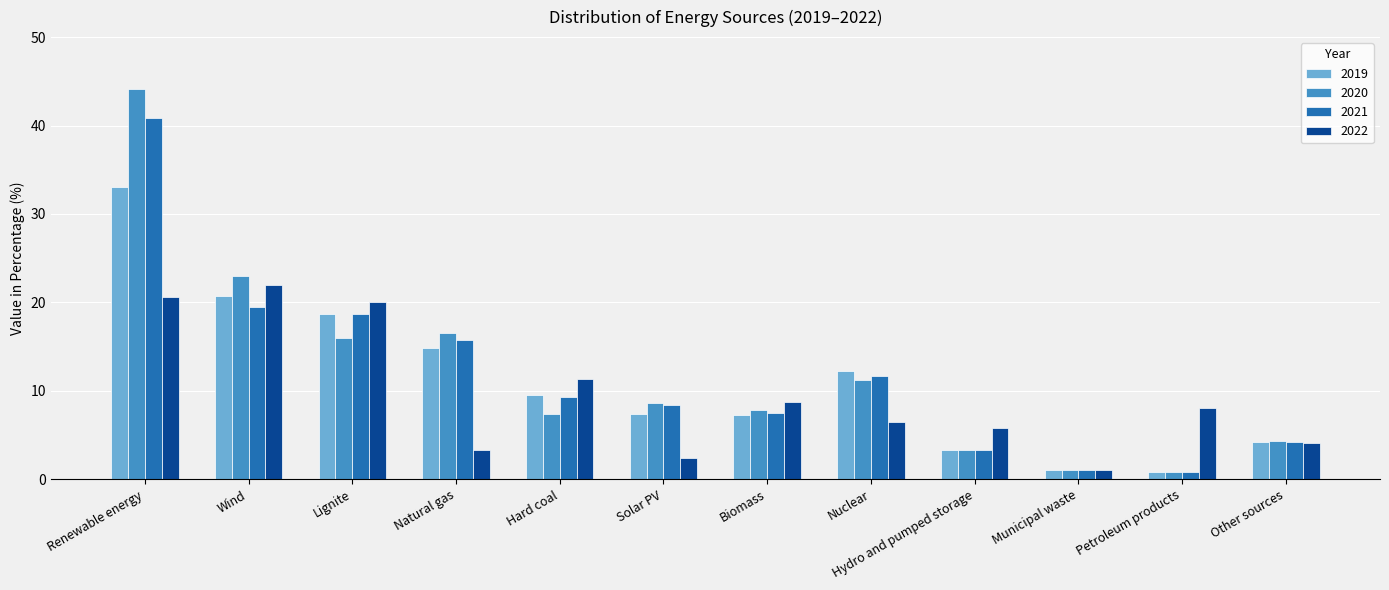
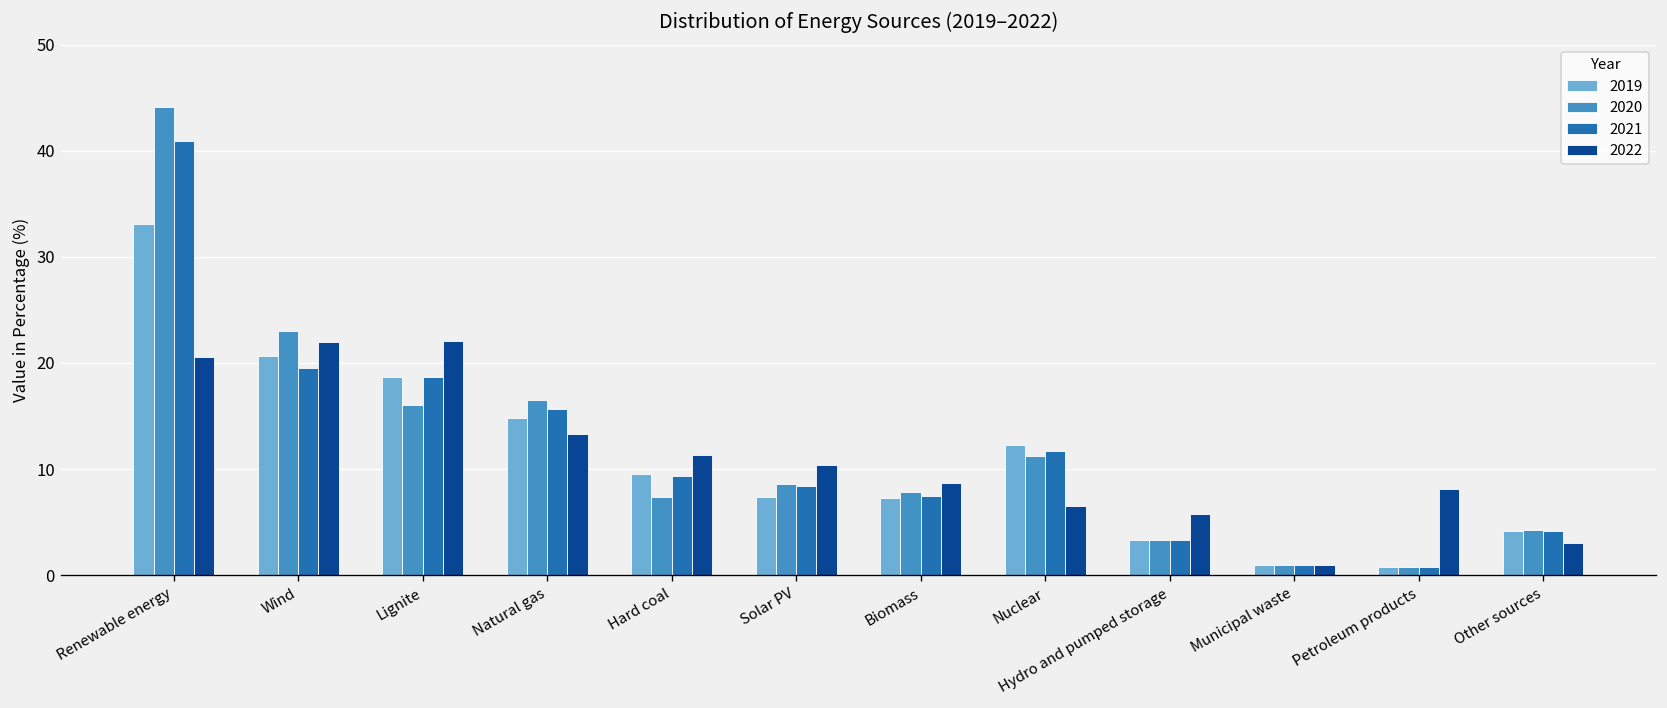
  {
    "2022": {
      "Renewable energy": 21,
      "Wind": 22,
-     "Lignite": 20,
-     "Natural gas": 3,
+     "Lignite": 22,
+     "Natural gas": 13,
      "Hard coal": 11,
-     "Solar PV": 2,
+     "Solar PV": 10,
      "Biomass": 9,
      "Nuclear": 7,
      "Hydro and pumped storage": 6,
      "Municipal waste": 1,
      "Petroleum products": 8,
-     "Other sources": 4
+     "Other sources": 3
    }
  }
